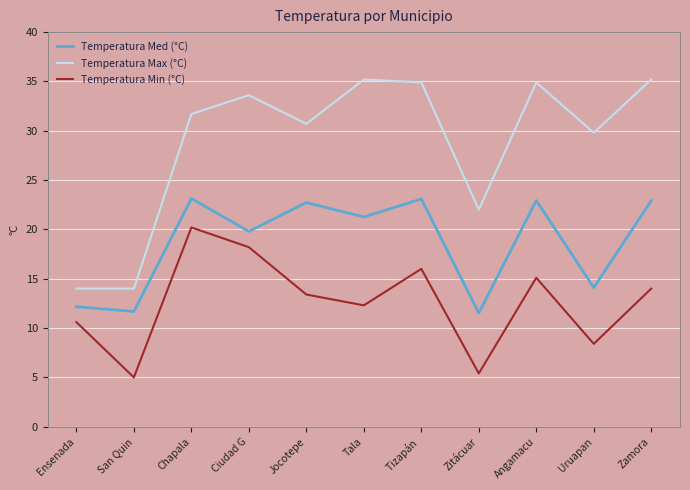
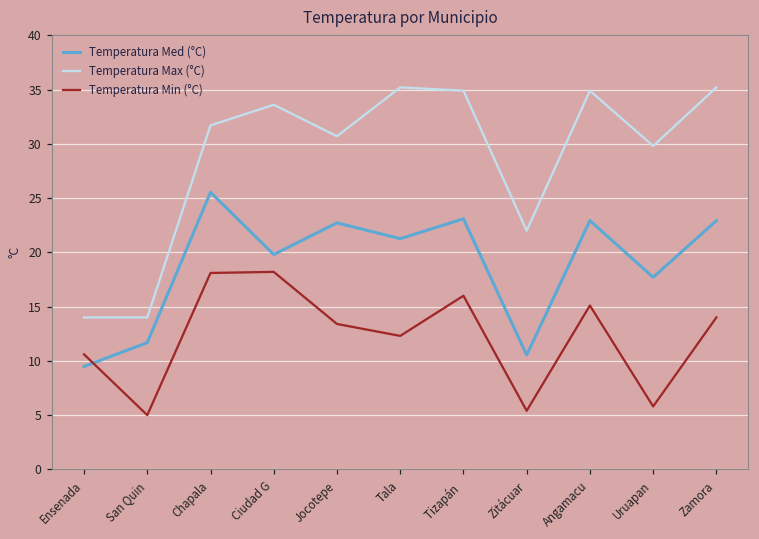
  {
    "Temperatura Med (°C)": {
-     "Ensenada": 12,
+     "Ensenada": 9,
      "San Quin": 12,
-     "Chapala": 23,
+     "Chapala": 26,
      "Ciudad G": 20,
      "Jocotepe": 23,
      "Tala": 21,
      "Tizapán": 23,
-     "Zitácuar": 12,
+     "Zitácuar": 11,
      "Angamacu": 23,
-     "Uruapan": 14,
+     "Uruapan": 18,
      "Zamora": 23
    },
    "Temperatura Max (°C)": {
      "Ensenada": 14,
      "San Quin": 14,
      "Chapala": 32,
      "Ciudad G": 34,
      "Jocotepe": 31,
      "Tala": 35,
      "Tizapán": 35,
      "Zitácuar": 22,
      "Angamacu": 35,
      "Uruapan": 30,
      "Zamora": 35
    },
    "Temperatura Min (°C)": {
      "Ensenada": 11,
      "San Quin": 5,
-     "Chapala": 20,
+     "Chapala": 18,
      "Ciudad G": 18,
      "Jocotepe": 13,
      "Tala": 12,
      "Tizapán": 16,
      "Zitácuar": 5,
      "Angamacu": 15,
-     "Uruapan": 8,
+     "Uruapan": 6,
      "Zamora": 14
    }
  }
